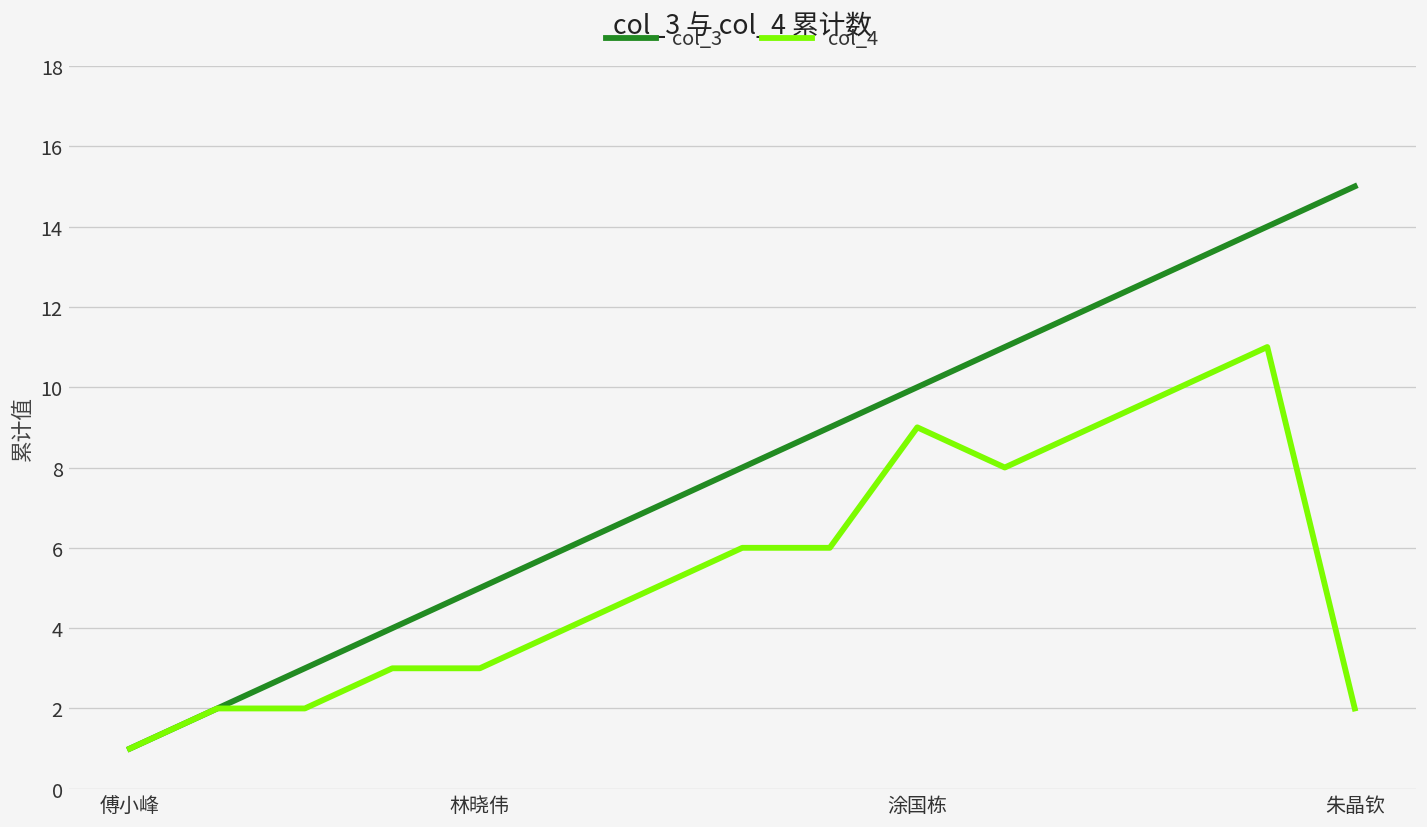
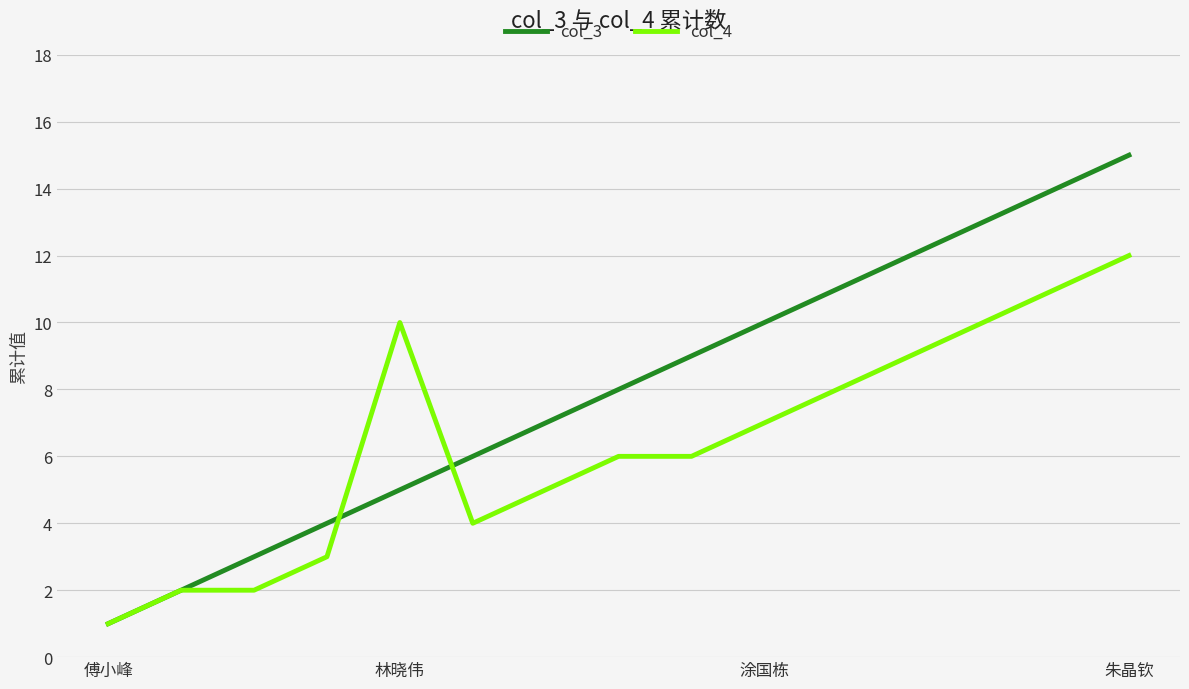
  {
    "col_3": {
      "林晓伟": 5,
      "涂国栋": 10,
      "朱晶钦": 15
    },
    "col_4": {
-     "林晓伟": 3,
-     "涂国栋": 9,
-     "朱晶钦": 2
+     "林晓伟": 10,
+     "涂国栋": 7,
+     "朱晶钦": 12
    }
  }
